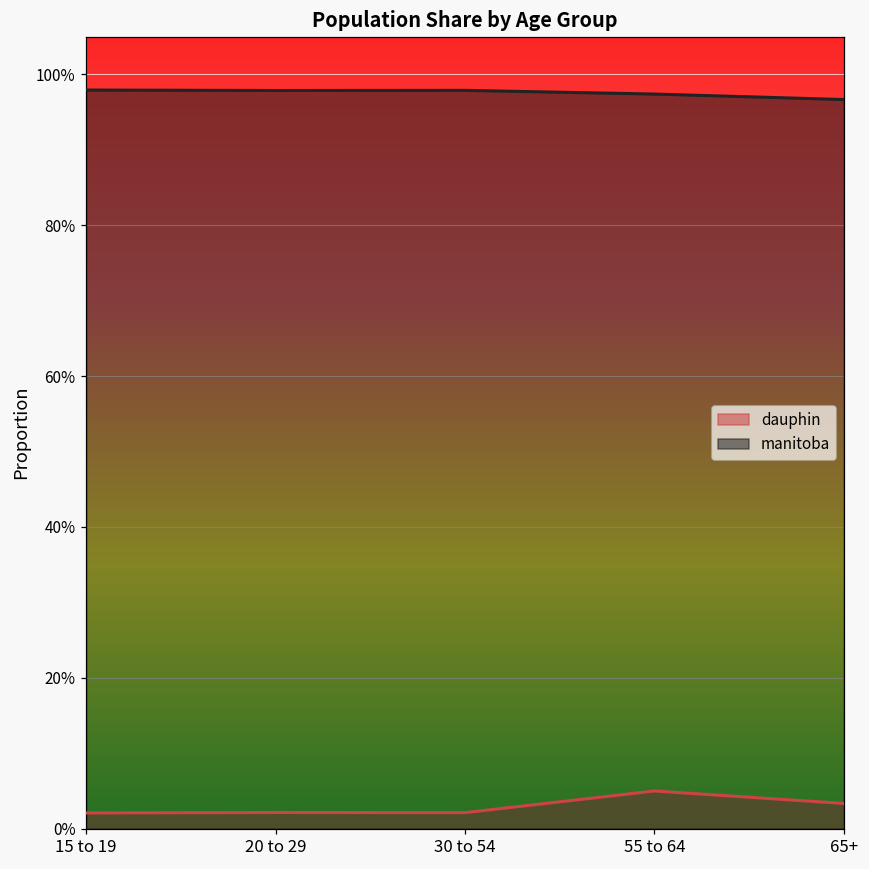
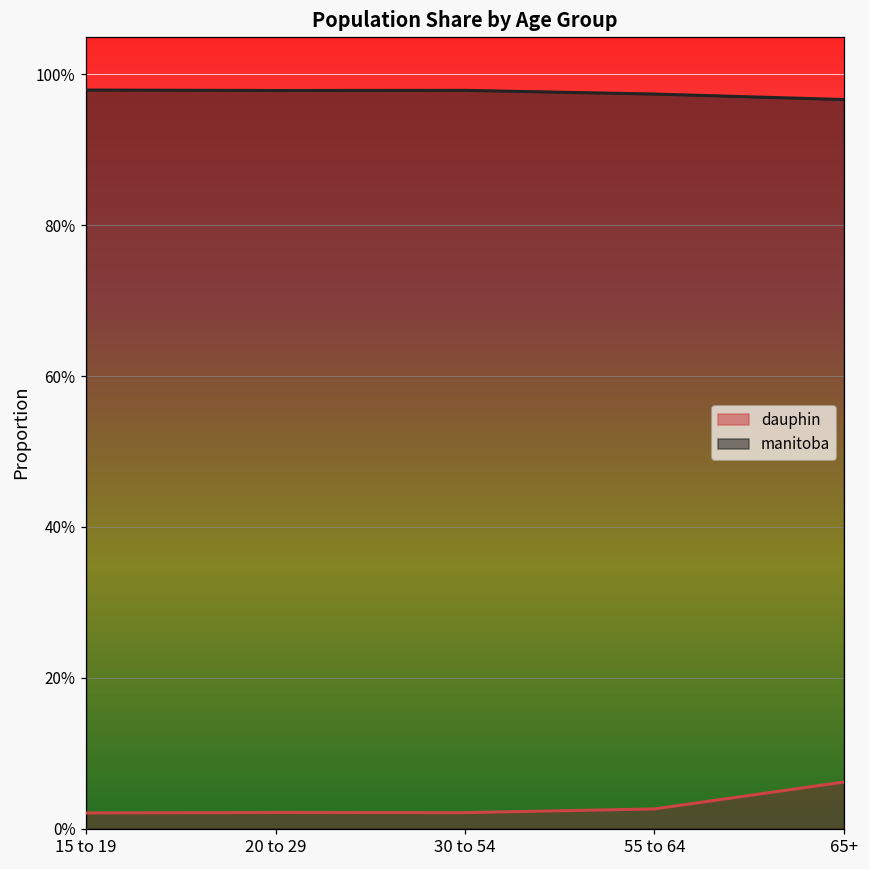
  {
    "dauphin": {
      "15 to 19": "2%",
      "20 to 29": "2%",
      "30 to 54": "2%",
-     "55 to 64": "5%",
-     "65+": "3%"
+     "55 to 64": "3%",
+     "65+": "6%"
    },
    "manitoba": {
      "15 to 19": "98%",
      "20 to 29": "98%",
      "30 to 54": "98%",
      "55 to 64": "97%",
      "65+": "97%"
    }
  }
